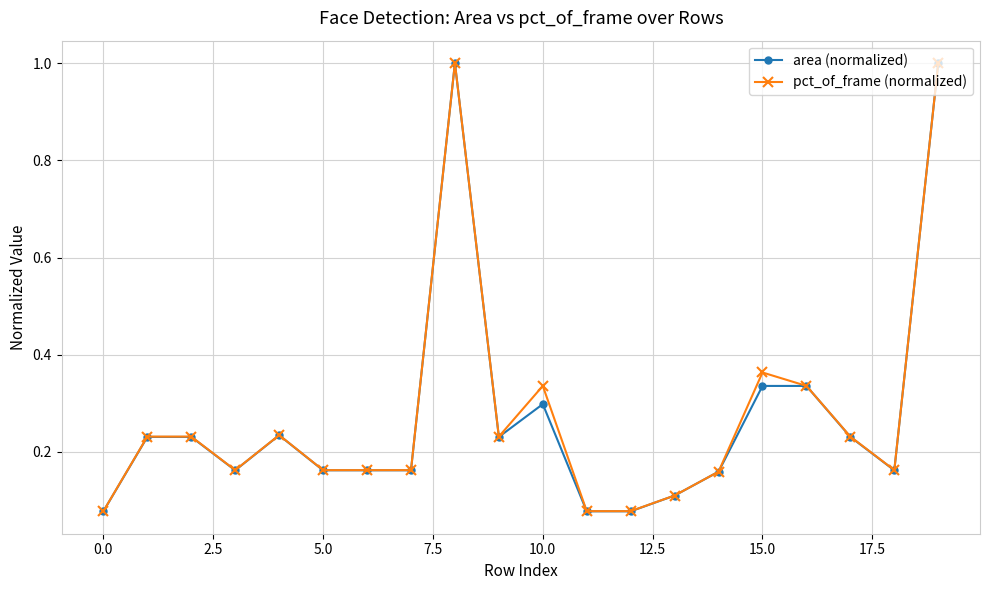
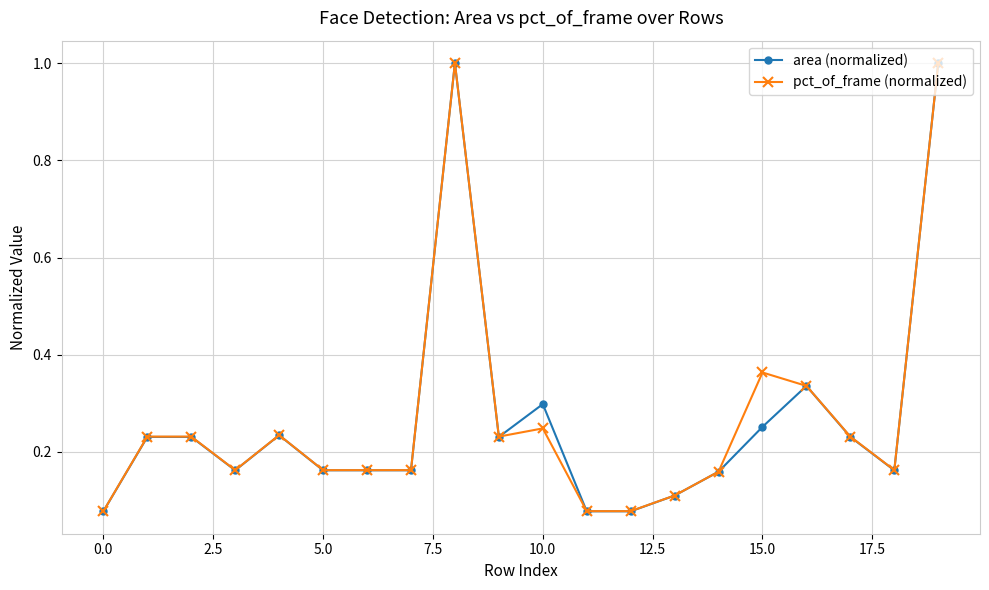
  {
    "area (normalized)": {
      "10.0": 0.30,
-     "15.0": 0.34
+     "15.0": 0.25
    },
    "pct_of_frame (normalized)": {
-     "10.0": 0.34,
+     "10.0": 0.25,
      "15.0": 0.36
    }
  }
